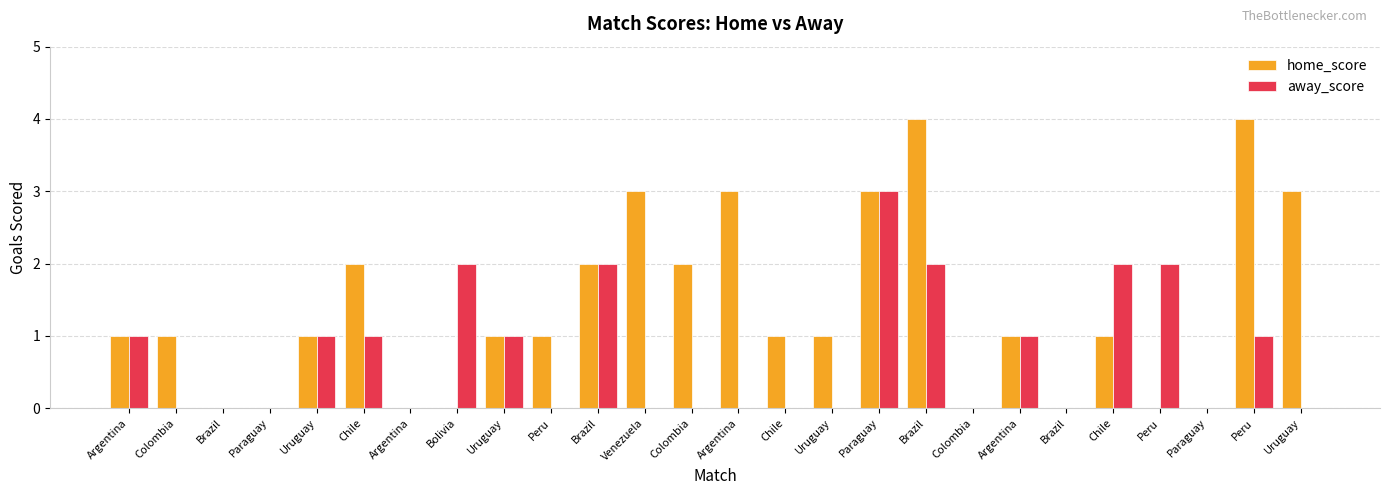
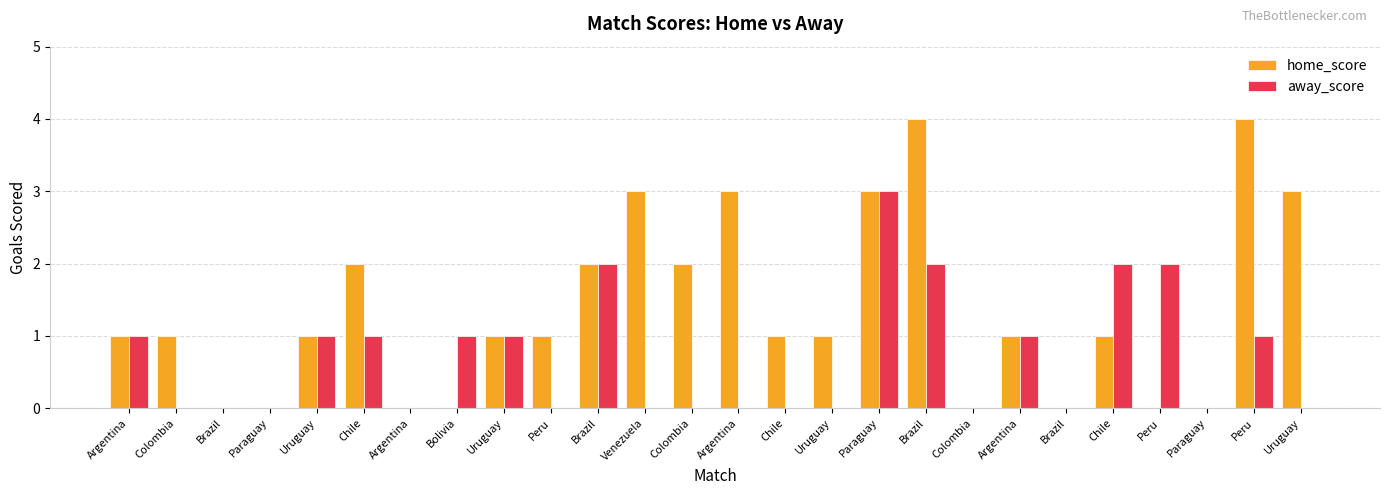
  {
    "home_score": {
      "Bolivia": 0,
      "Venezuela": 3
    },
    "away_score": {
-     "Bolivia": 2,
+     "Bolivia": 1,
      "Venezuela": 0
    }
  }
